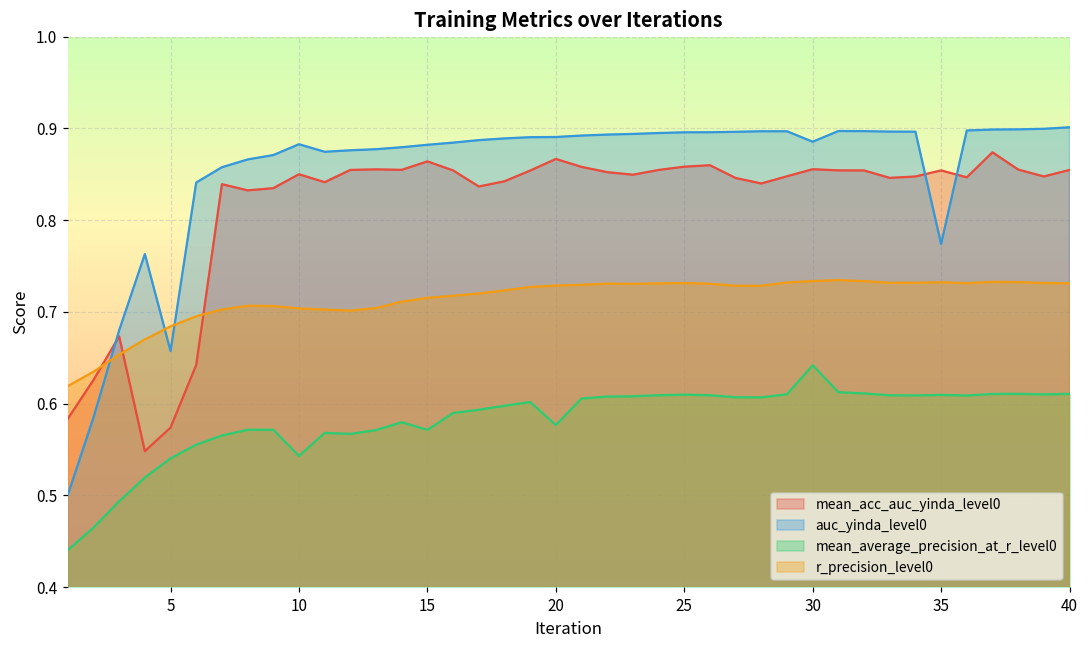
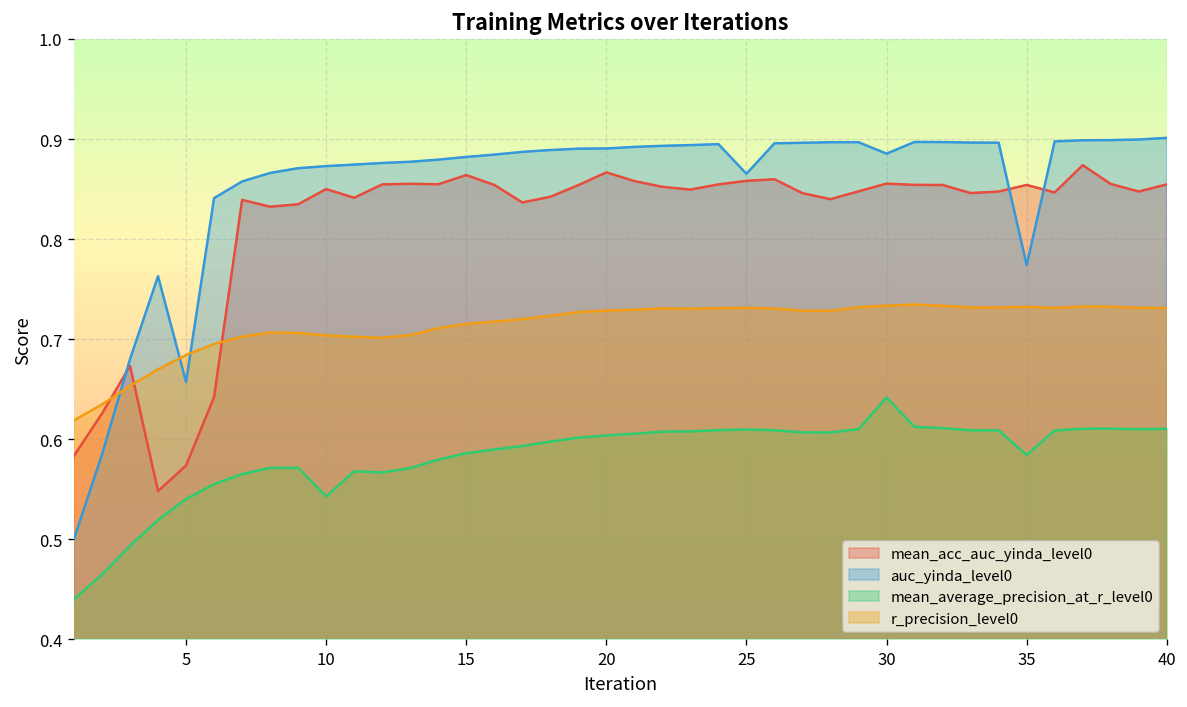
  {
    "auc_yinda_level0": {
      "5": 0.66,
-     "10": 0.88,
+     "10": 0.87,
      "15": 0.88,
      "20": 0.89,
-     "25": 0.90,
+     "25": 0.87,
      "30": 0.89,
      "35": 0.77,
      "40": 0.90
    },
    "mean_average_precision_at_r_level0": {
      "5": 0.54,
      "10": 0.54,
-     "15": 0.57,
-     "20": 0.58,
+     "15": 0.59,
+     "20": 0.60,
      "25": 0.61,
      "30": 0.64,
-     "35": 0.61,
+     "35": 0.58,
      "40": 0.61
    }
  }
